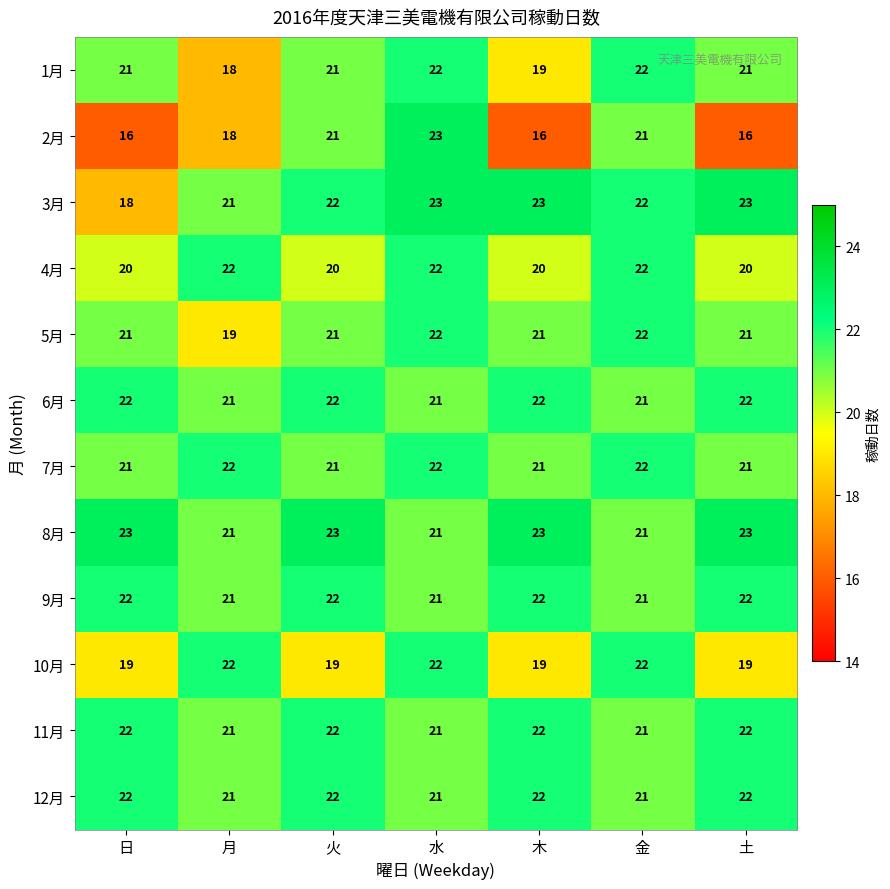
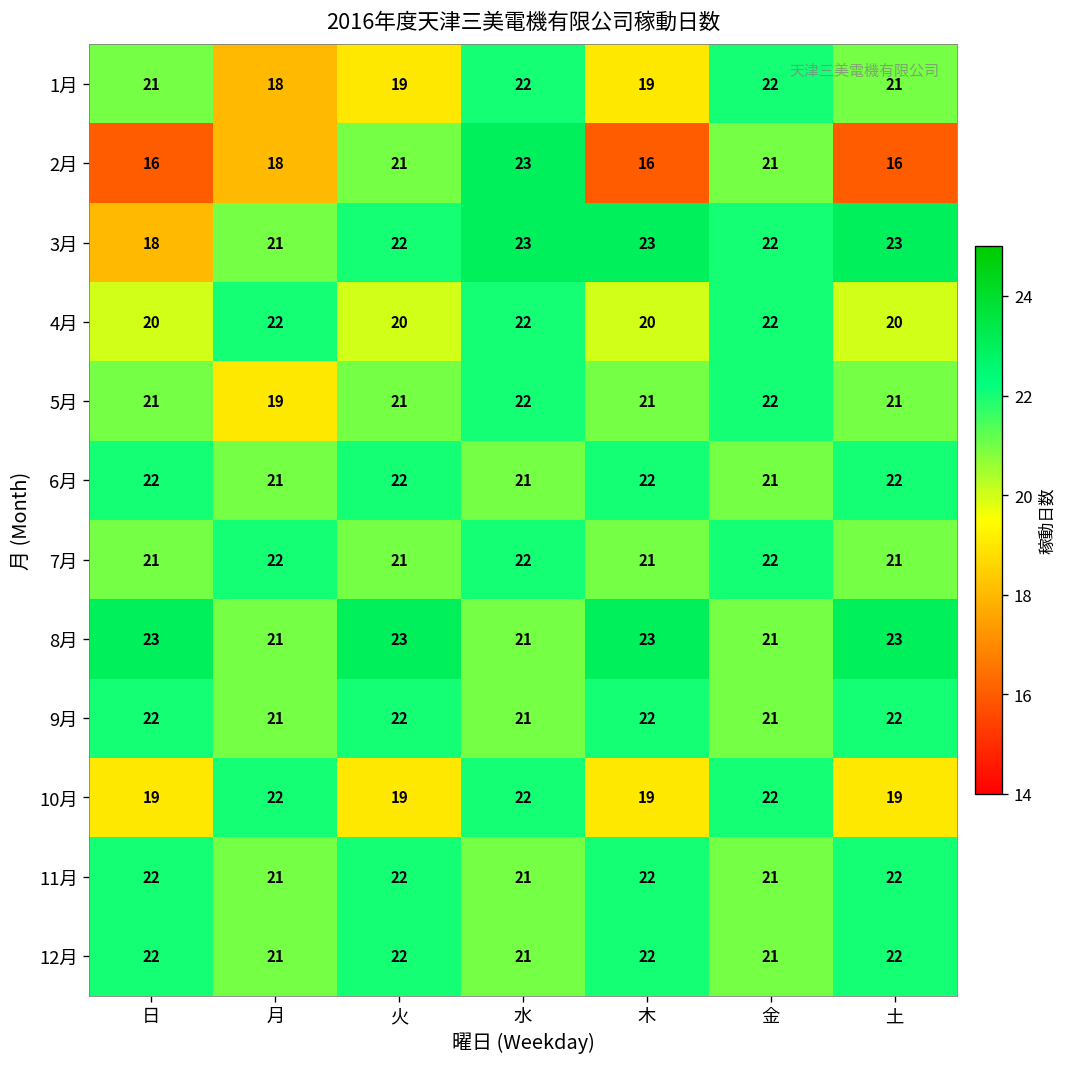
  {
    "1月": {
      "日": 21,
      "月": 18,
-     "火": 21,
+     "火": 19,
      "水": 22,
      "木": 19,
      "金": 22
    },
    "2月": {
      "日": 16,
      "月": 18,
      "火": 21,
      "水": 23,
      "木": 16,
      "金": 21,
      "土": 16
    },
    "3月": {
      "日": 18,
      "月": 21,
      "火": 22,
      "水": 23,
      "木": 23,
      "金": 22,
      "土": 23
    },
    "4月": {
      "日": 20,
      "月": 22,
      "火": 20,
      "水": 22,
      "木": 20,
      "金": 22,
      "土": 20
    },
    "5月": {
      "日": 21,
      "月": 19,
      "火": 21,
      "水": 22,
      "木": 21,
      "金": 22,
      "土": 21
    },
    "6月": {
      "日": 22,
      "月": 21,
      "火": 22,
      "水": 21,
      "木": 22,
      "金": 21,
      "土": 22
    },
    "7月": {
      "日": 21,
      "月": 22,
      "火": 21,
      "水": 22,
      "木": 21,
      "金": 22,
      "土": 21
    },
    "8月": {
      "日": 23,
      "月": 21,
      "火": 23,
      "水": 21,
      "木": 23,
      "金": 21,
      "土": 23
    },
    "9月": {
      "日": 22,
      "月": 21,
      "火": 22,
      "水": 21,
      "木": 22,
      "金": 21,
      "土": 22
    },
    "10月": {
      "日": 19,
      "月": 22,
      "火": 19,
      "水": 22,
      "木": 19,
      "金": 22,
      "土": 19
    },
    "11月": {
      "日": 22,
      "月": 21,
      "火": 22,
      "水": 21,
      "木": 22,
      "金": 21,
      "土": 22
    },
    "12月": {
      "日": 22,
      "月": 21,
      "火": 22,
      "水": 21,
      "木": 22,
      "金": 21,
      "土": 22
    }
  }
